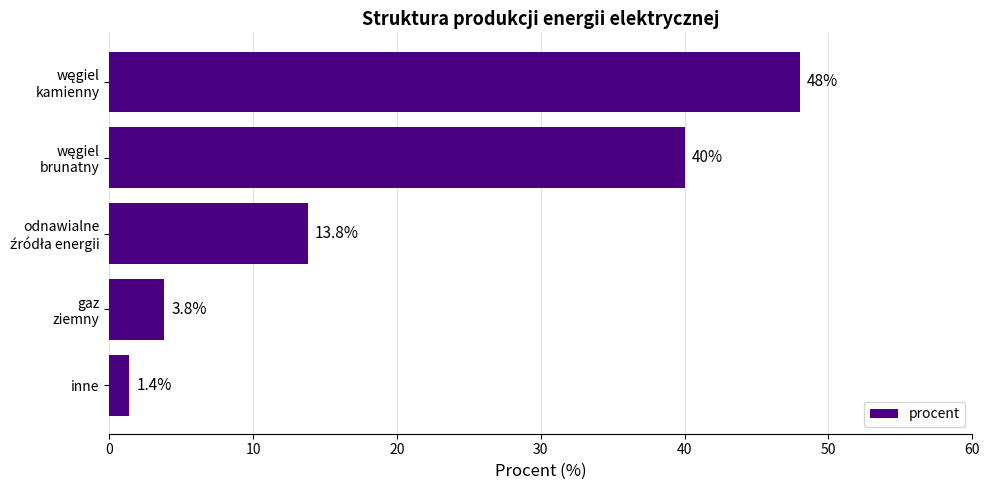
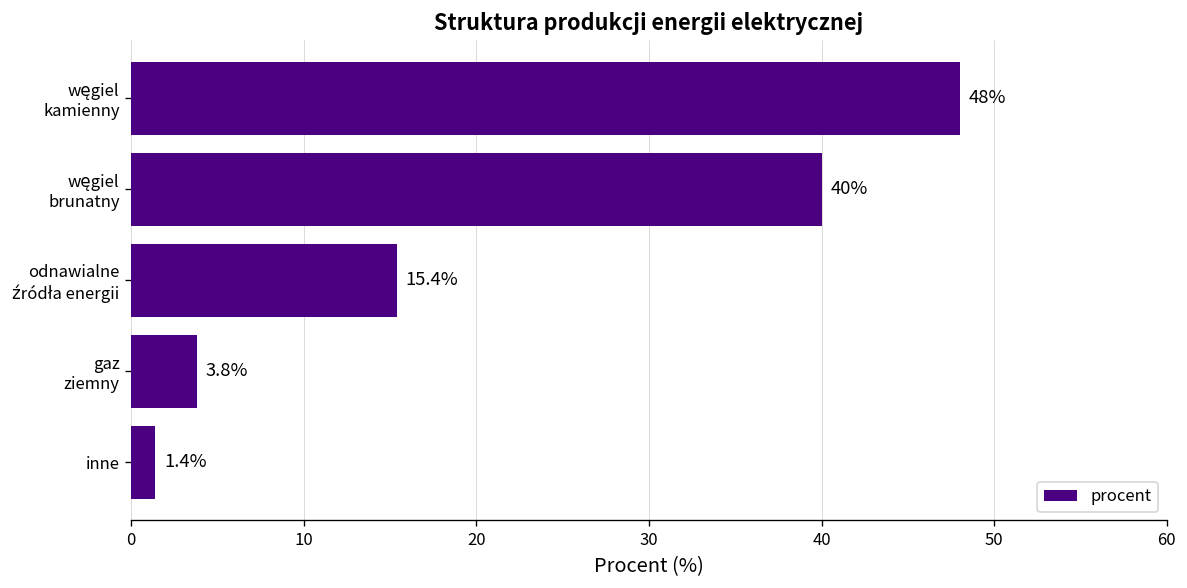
  {
    "węgiel kamienny": "48%",
    "węgiel brunatny": "40%",
-   "odnawialne źródła energii": "13.8%",
+   "odnawialne źródła energii": "15.4%",
    "gaz ziemny": "3.8%",
    "inne": "1.4%"
  }
